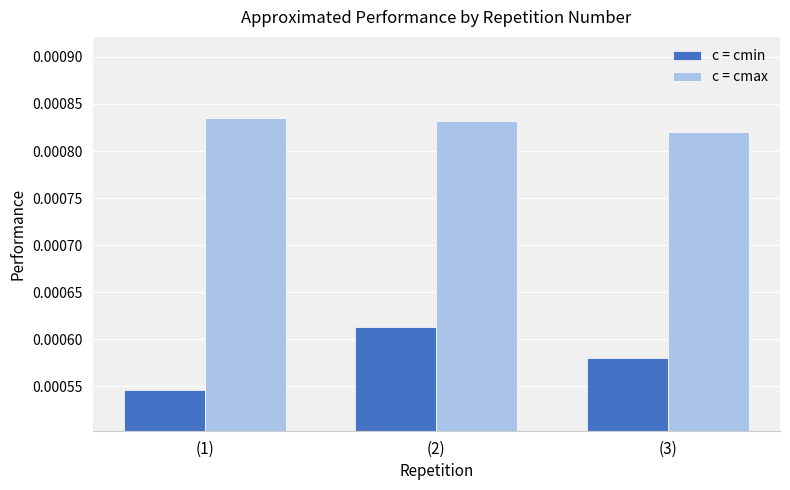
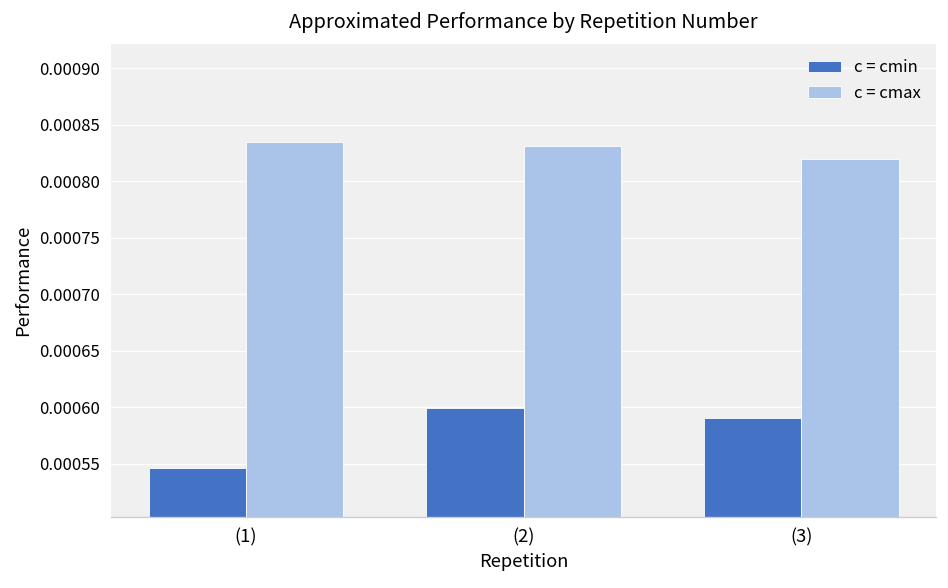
  {
    "c = cmin": {
      "(1)": 0.00055,
-     "(2)": 0.00061,
-     "(3)": 0.00058
+     "(2)": 0.00060,
+     "(3)": 0.00059
    },
    "c = cmax": {
      "(1)": 0.00083,
      "(2)": 0.00083,
      "(3)": 0.00082
    }
  }
